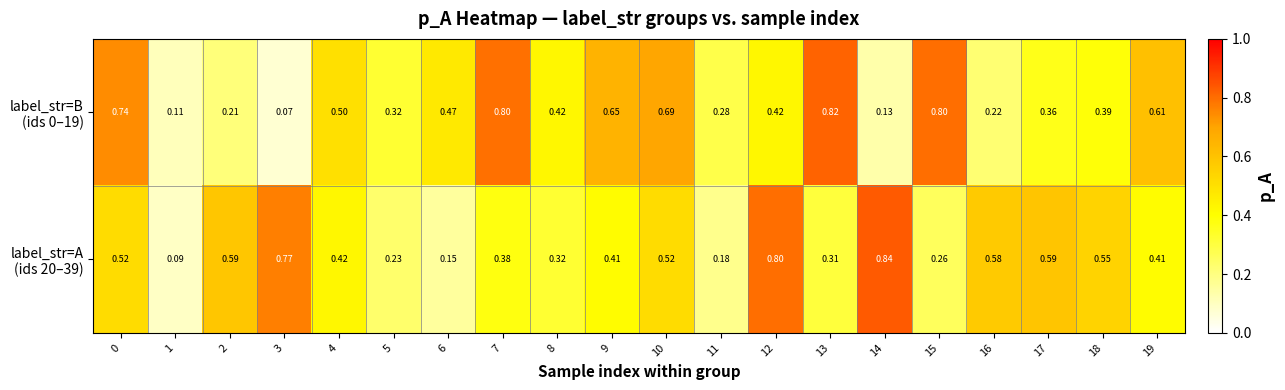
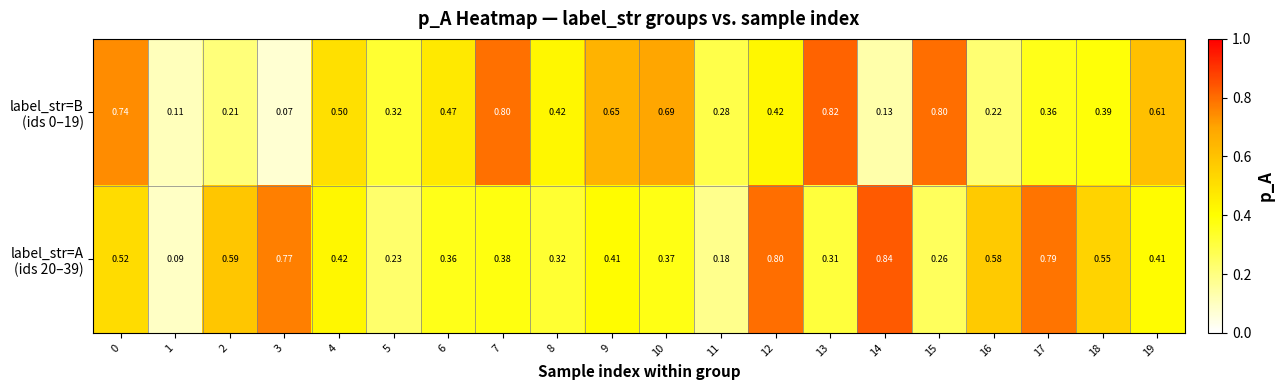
  {
    "label_str=B (ids 0–19)": {
      "0": 0.74,
      "1": 0.11,
      "2": 0.21,
      "3": 0.07,
      "4": 0.50,
      "5": 0.32,
      "6": 0.47,
      "7": 0.80,
      "8": 0.42,
      "9": 0.65,
      "10": 0.69,
      "11": 0.28,
      "12": 0.42,
      "13": 0.82,
      "14": 0.13,
      "15": 0.80,
      "16": 0.22,
      "17": 0.36,
      "18": 0.39,
      "19": 0.61
    },
    "label_str=A (ids 20–39)": {
      "0": 0.52,
      "1": 0.09,
      "2": 0.59,
      "3": 0.77,
      "4": 0.42,
      "5": 0.23,
-     "6": 0.15,
+     "6": 0.36,
      "7": 0.38,
      "8": 0.32,
      "9": 0.41,
-     "10": 0.52,
+     "10": 0.37,
      "11": 0.18,
      "12": 0.80,
      "13": 0.31,
      "14": 0.84,
      "15": 0.26,
      "16": 0.58,
-     "17": 0.59,
+     "17": 0.79,
      "18": 0.55,
      "19": 0.41
    }
  }
